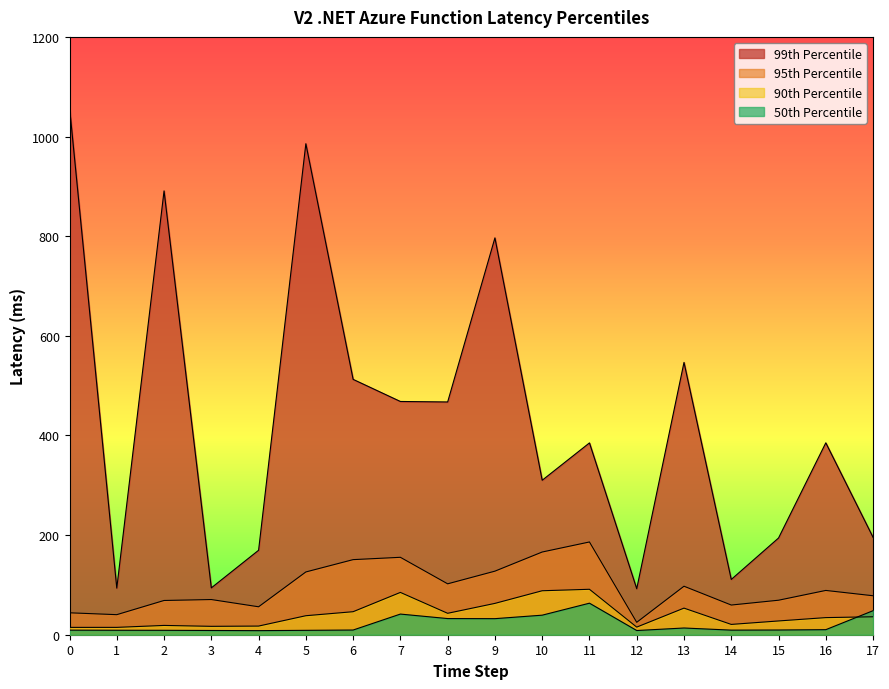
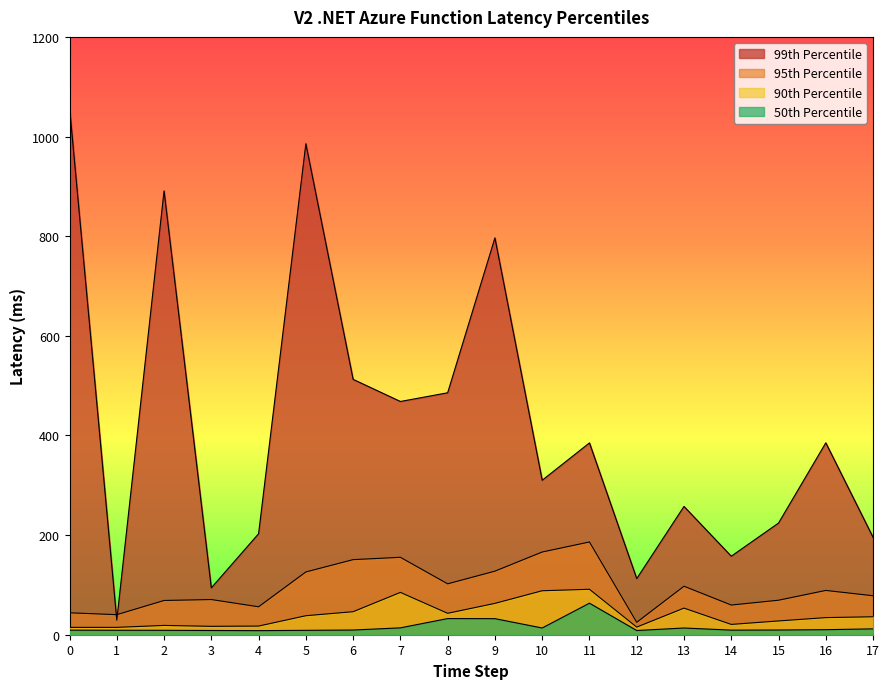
  {
    "99th Percentile": {
      "0": 1060,
-     "1": 90,
+     "1": 30,
      "2": 890,
      "3": 90,
-     "4": 170,
+     "4": 200,
      "5": 990,
      "6": 510,
      "7": 470,
-     "8": 470,
+     "8": 490,
      "9": 800,
      "10": 310,
      "11": 390,
-     "12": 90,
-     "13": 550,
-     "14": 110,
-     "15": 190,
+     "12": 110,
+     "13": 260,
+     "14": 160,
+     "15": 220,
      "16": 390,
      "17": 200
    },
    "50th Percentile": {
      "0": 10,
      "1": 10,
      "2": 10,
      "3": 10,
      "4": 10,
      "5": 10,
      "6": 10,
-     "7": 40,
+     "7": 10,
      "8": 30,
      "9": 30,
-     "10": 40,
+     "10": 10,
      "11": 60,
      "12": 10,
      "13": 10,
      "14": 10,
      "15": 10,
      "16": 10,
-     "17": 50
+     "17": 10
    }
  }
